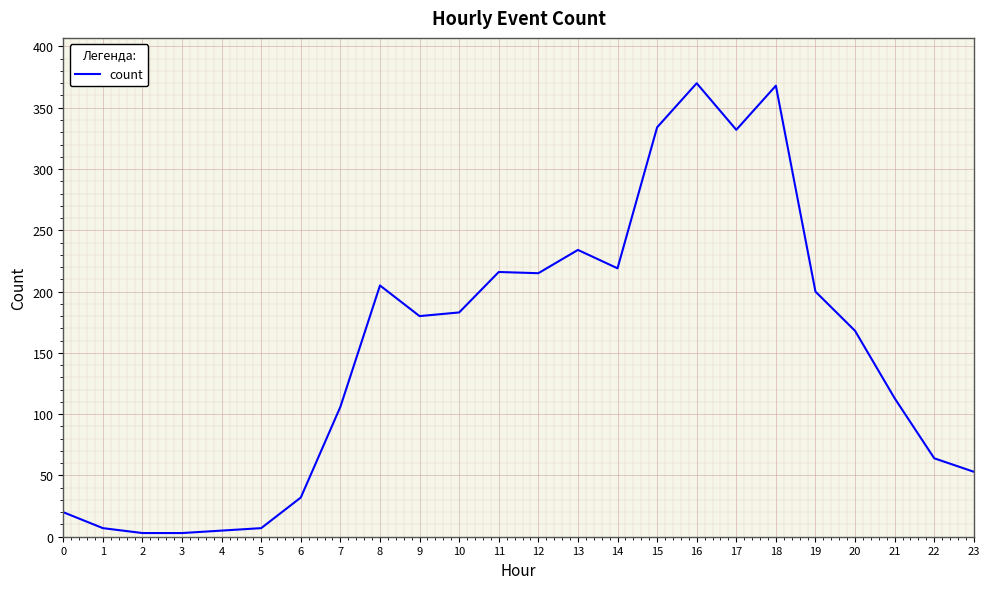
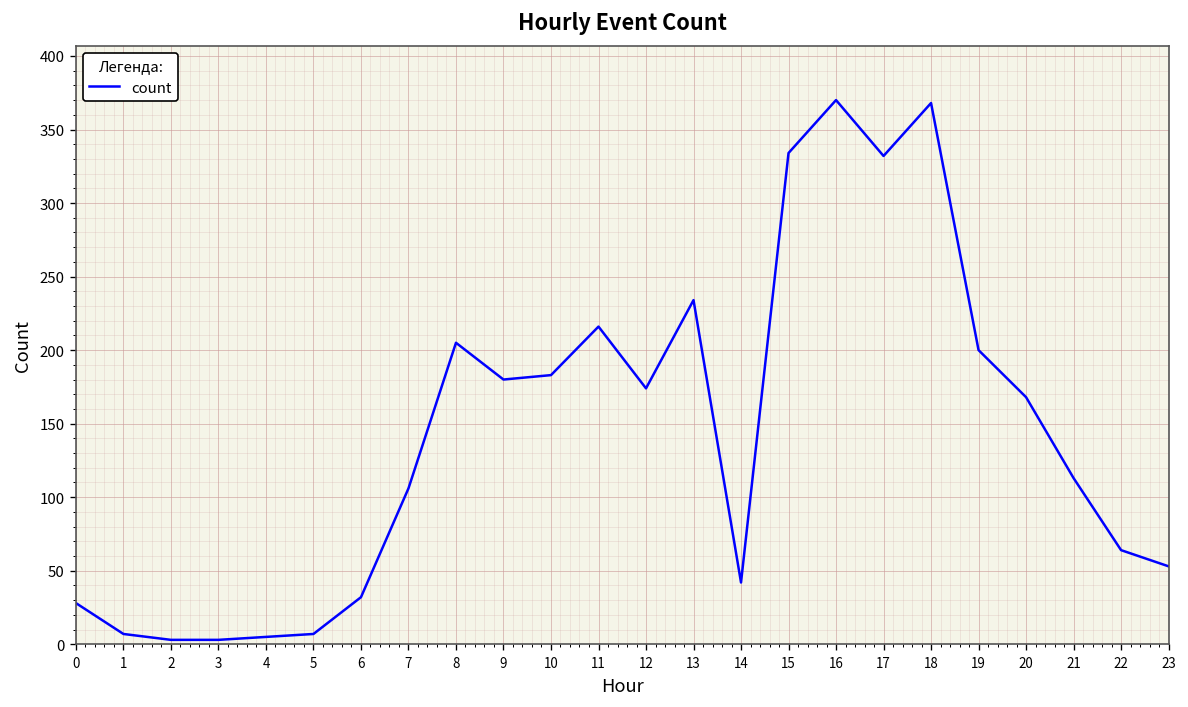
  {
-   "0": 20,
+   "0": 28,
    "1": 7,
    "2": 3,
    "3": 3,
    "5": 7,
    "6": 32,
    "7": 106,
    "8": 205,
    "9": 180,
    "10": 183,
    "11": 216,
-   "12": 215,
+   "12": 174,
    "13": 234,
-   "14": 219,
+   "14": 42,
    "15": 334,
    "16": 370,
    "17": 332,
    "18": 368,
    "19": 200,
    "20": 168,
    "21": 113,
    "22": 64,
    "23": 53
  }
